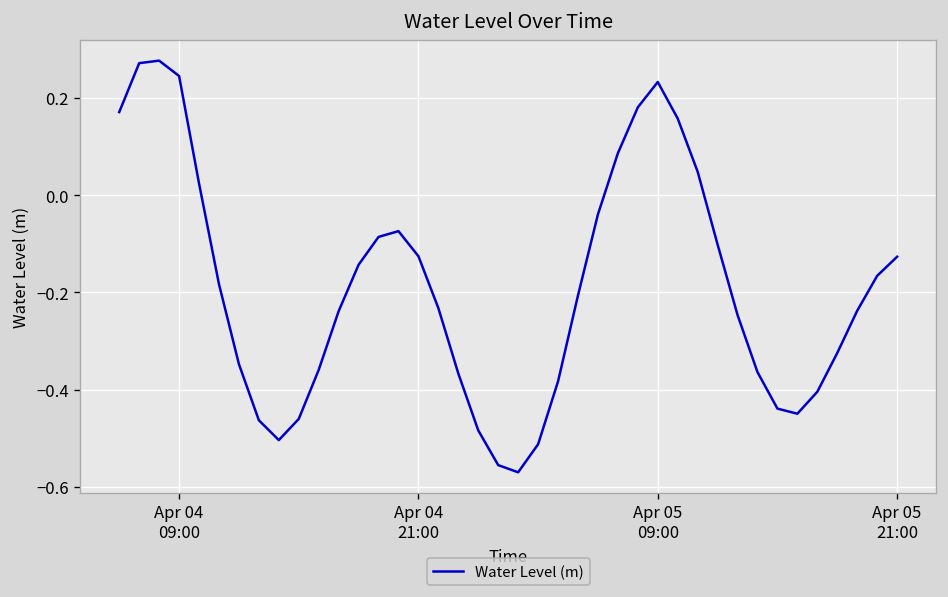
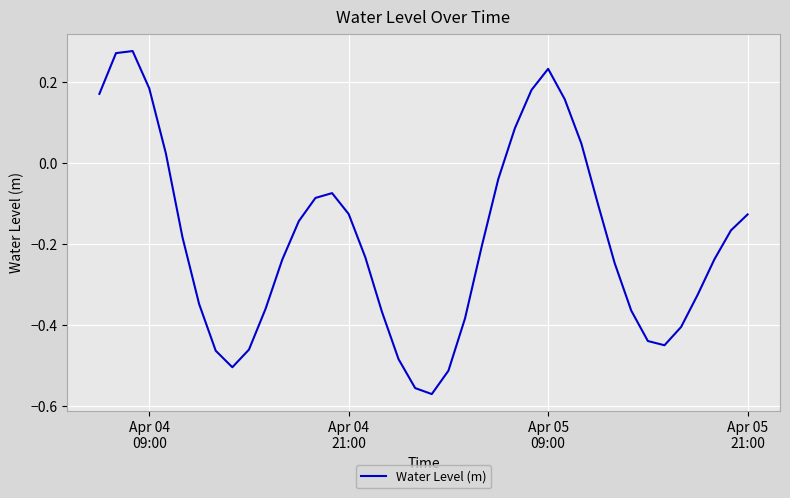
  {
-   "Apr 04 09:00": 0.25,
+   "Apr 04 09:00": 0.19,
    "Apr 04 21:00": -0.13,
    "Apr 05 09:00": 0.23,
    "Apr 05 21:00": -0.13
  }
